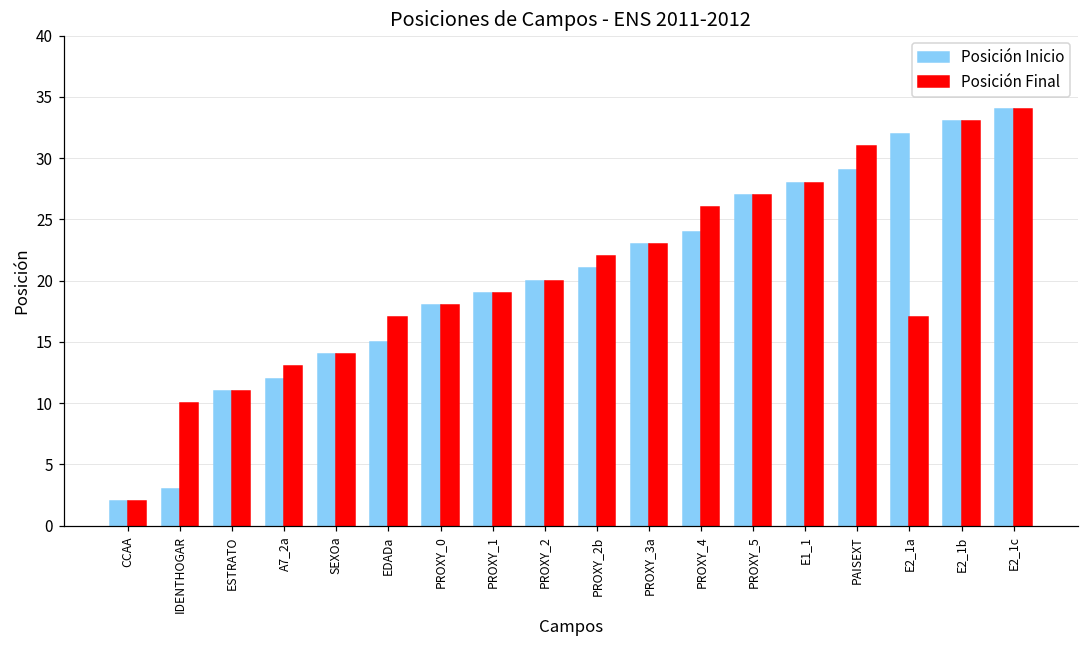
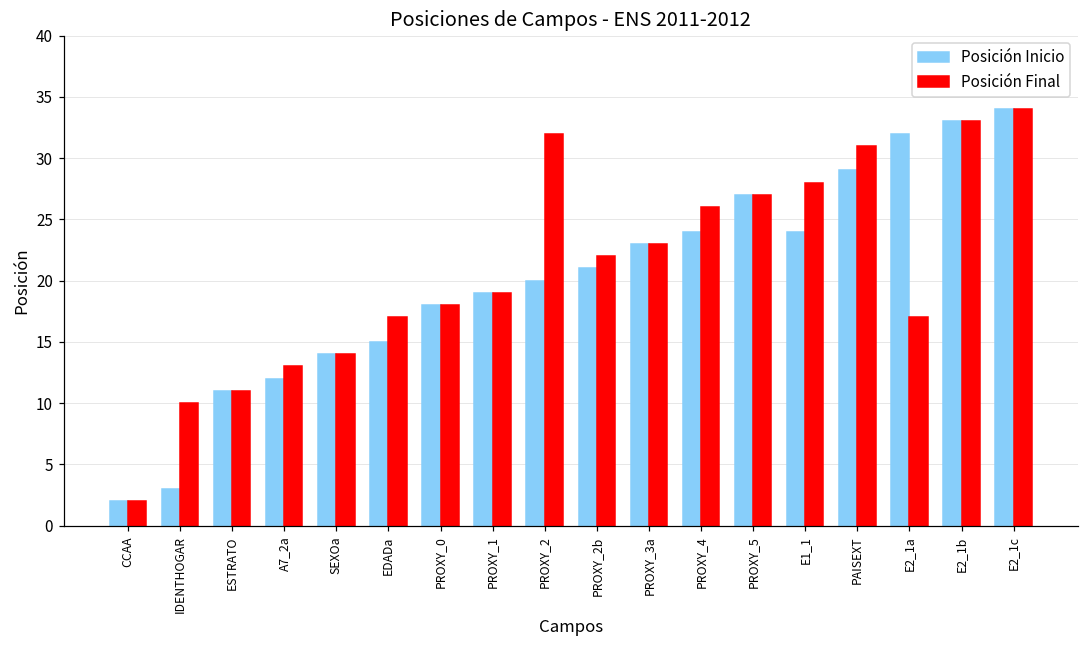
  {
    "Posición Inicio": {
      "CCAA": 2,
      "IDENTHOGAR": 3,
      "ESTRATO": 11,
      "A7_2a": 12,
      "SEXOa": 14,
      "EDADa": 15,
      "PROXY_0": 18,
      "PROXY_1": 19,
      "PROXY_2": 20,
      "PROXY_2b": 21,
      "PROXY_3a": 23,
      "PROXY_4": 24,
      "PROXY_5": 27,
-     "E1_1": 28,
+     "E1_1": 24,
      "PAISEXT": 29,
      "E2_1a": 32,
      "E2_1b": 33,
      "E2_1c": 34
    },
    "Posición Final": {
      "CCAA": 2,
      "IDENTHOGAR": 10,
      "ESTRATO": 11,
      "A7_2a": 13,
      "SEXOa": 14,
      "EDADa": 17,
      "PROXY_0": 18,
      "PROXY_1": 19,
-     "PROXY_2": 20,
+     "PROXY_2": 32,
      "PROXY_2b": 22,
      "PROXY_3a": 23,
      "PROXY_4": 26,
      "PROXY_5": 27,
      "E1_1": 28,
      "PAISEXT": 31,
      "E2_1a": 17,
      "E2_1b": 33,
      "E2_1c": 34
    }
  }
